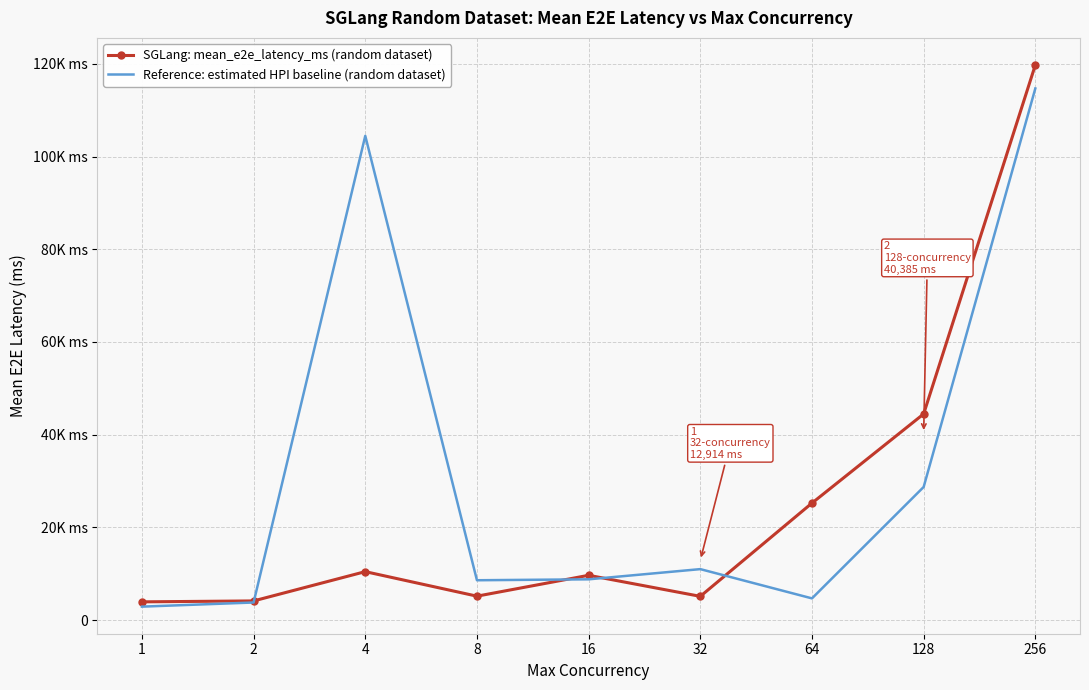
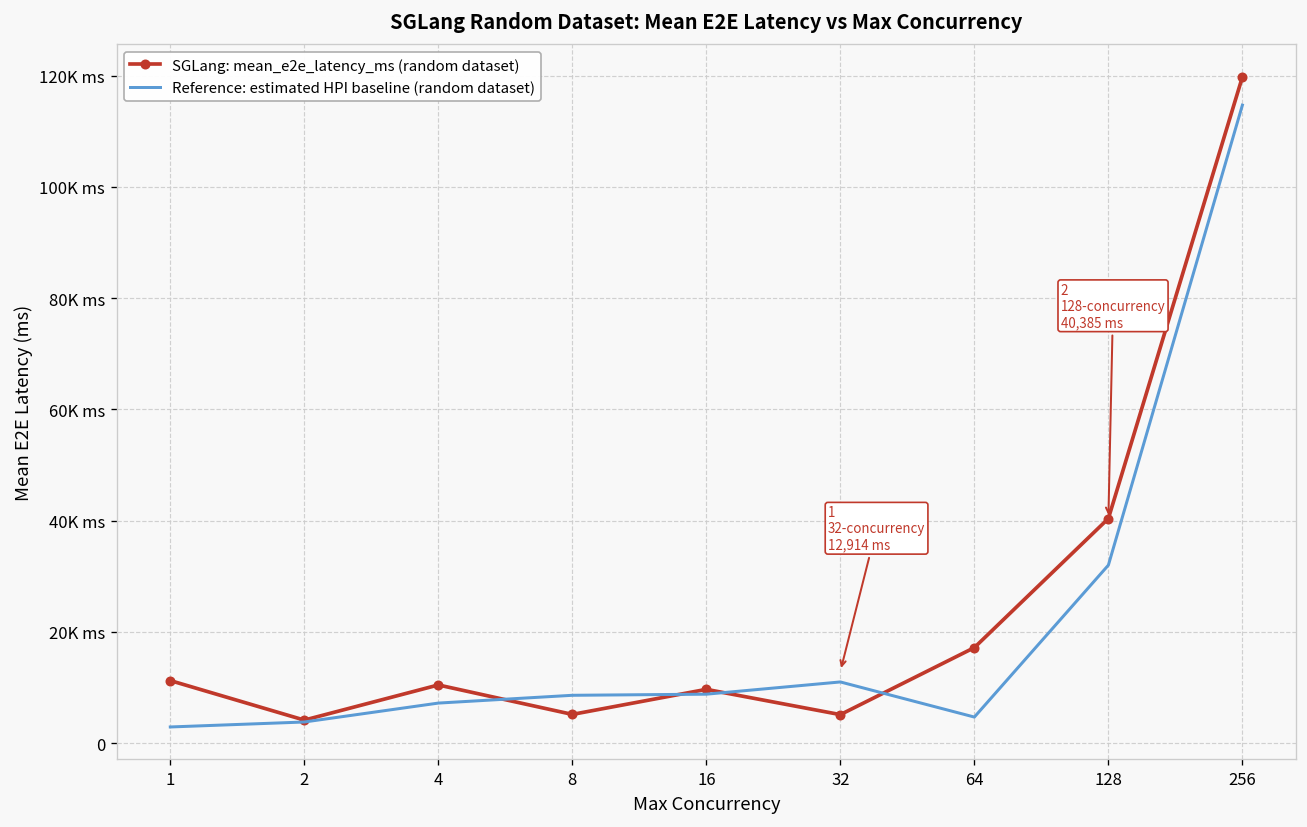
  {
    "SGLang: mean_e2e_latency_ms (random dataset)": {
-     "1": "4K ms",
+     "1": "11K ms",
      "4": "10K ms",
      "8": "5K ms",
      "16": "10K ms",
      "32": "5K ms",
-     "64": "25K ms",
-     "128": "44K ms",
+     "64": "17K ms",
+     "128": "40K ms",
      "256": "120K ms"
    },
    "Reference: estimated HPI baseline (random dataset)": {
      "1": "3K ms",
-     "4": "104K ms",
+     "4": "7K ms",
      "8": "9K ms",
      "16": "9K ms",
      "64": "5K ms",
-     "128": "29K ms",
+     "128": "32K ms",
      "256": "115K ms"
    }
  }
